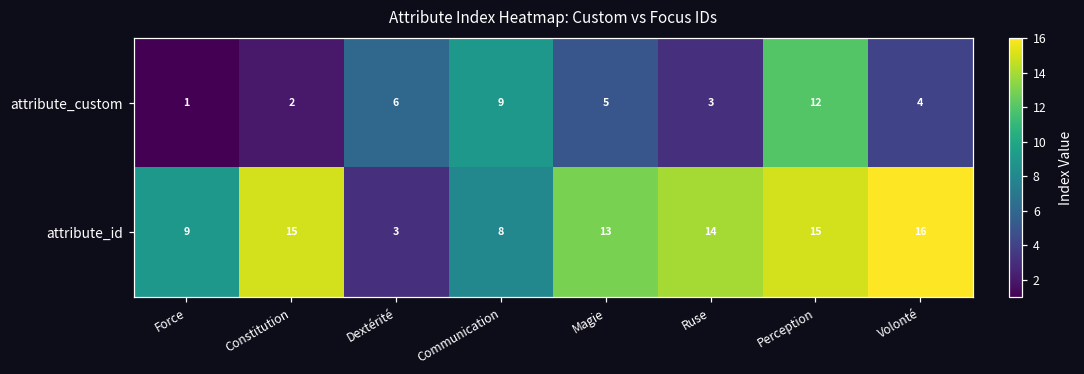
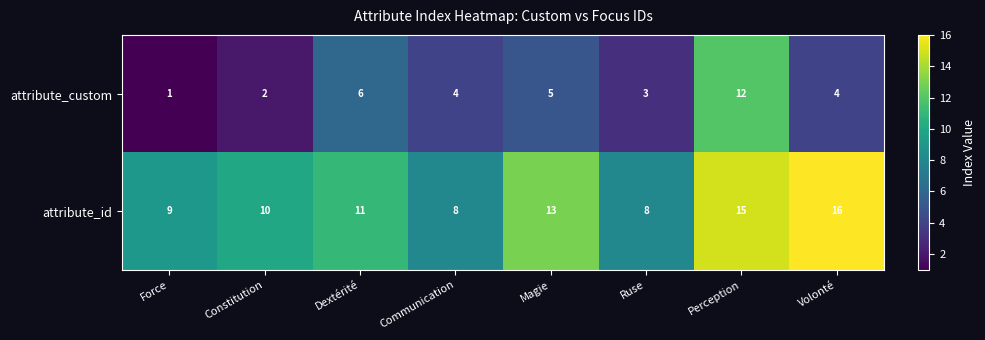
  {
    "attribute_custom": {
      "Force": 1,
      "Constitution": 2,
      "Dextérité": 6,
-     "Communication": 9,
+     "Communication": 4,
      "Magie": 5,
      "Ruse": 3,
      "Perception": 12,
      "Volonté": 4
    },
    "attribute_id": {
      "Force": 9,
-     "Constitution": 15,
-     "Dextérité": 3,
+     "Constitution": 10,
+     "Dextérité": 11,
      "Communication": 8,
      "Magie": 13,
-     "Ruse": 14,
+     "Ruse": 8,
      "Perception": 15,
      "Volonté": 16
    }
  }
